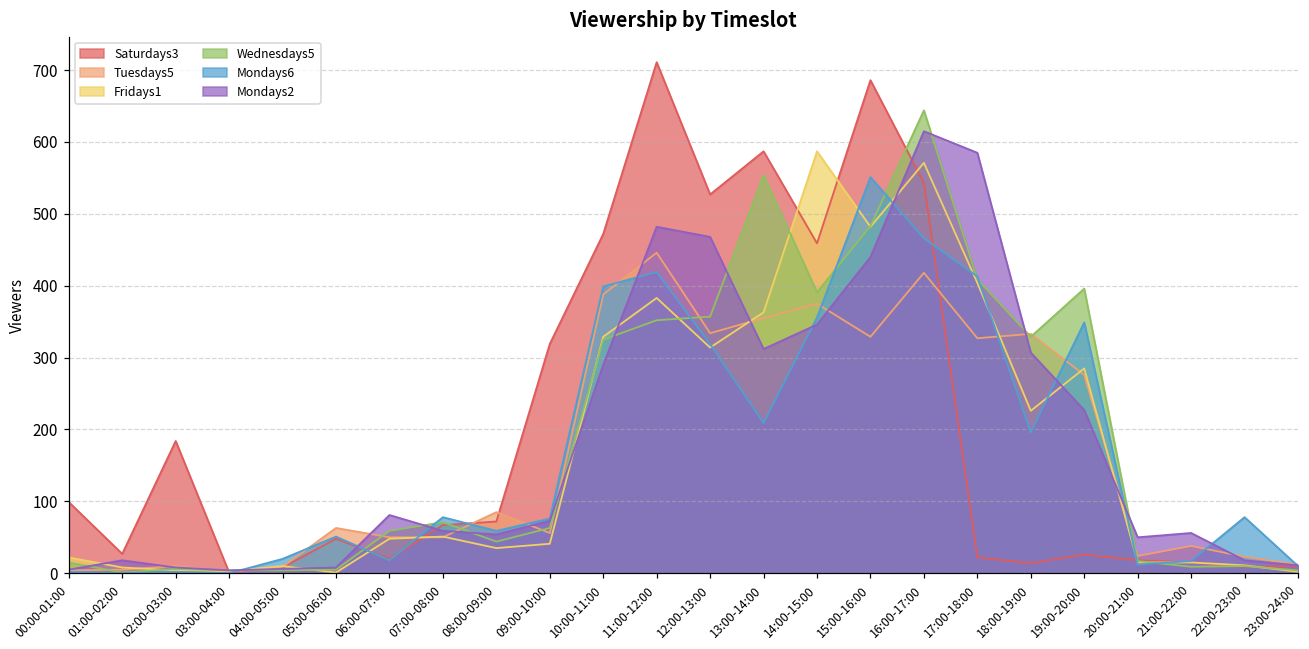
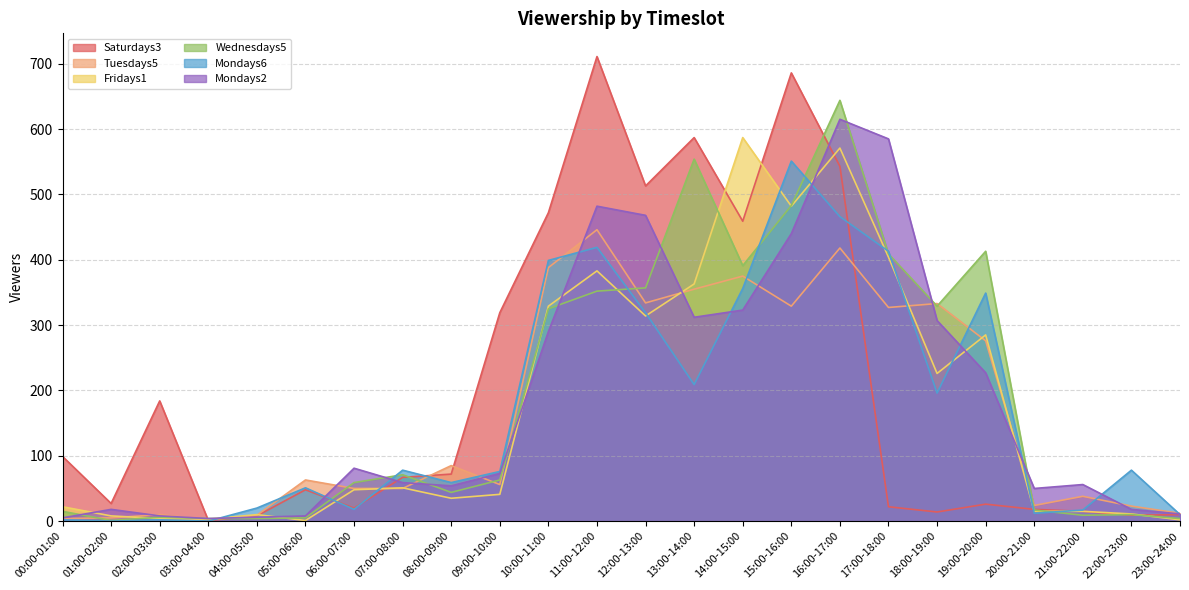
  {
    "Saturdays3": {
      "00:00-01:00": 100,
      "01:00-02:00": 30,
      "02:00-03:00": 180,
      "07:00-08:00": 70,
      "08:00-09:00": 70,
      "09:00-10:00": 320,
      "10:00-11:00": 470,
      "11:00-12:00": 710,
-     "12:00-13:00": 530,
+     "12:00-13:00": 510,
      "13:00-14:00": 590,
      "14:00-15:00": 460,
      "15:00-16:00": 690,
      "16:00-17:00": 540,
      "17:00-18:00": 20,
      "18:00-19:00": 10,
      "19:00-20:00": 30
    },
    "Wednesdays5": {
      "00:00-01:00": 20,
      "06:00-07:00": 60,
      "07:00-08:00": 70,
      "08:00-09:00": 40,
      "09:00-10:00": 60,
      "10:00-11:00": 330,
      "11:00-12:00": 350,
      "12:00-13:00": 360,
      "13:00-14:00": 550,
      "14:00-15:00": 390,
      "16:00-17:00": 640,
      "17:00-18:00": 410,
      "18:00-19:00": 330,
-     "19:00-20:00": 400,
+     "19:00-20:00": 410,
      "21:00-22:00": 10
    },
    "Mondays6": {
      "04:00-05:00": 20,
      "07:00-08:00": 80,
      "08:00-09:00": 60,
      "10:00-11:00": 400,
      "11:00-12:00": 420,
      "12:00-13:00": 320,
      "13:00-14:00": 210,
      "14:00-15:00": 360,
      "15:00-16:00": 550,
      "16:00-17:00": 470,
      "17:00-18:00": 410,
      "18:00-19:00": 200,
      "19:00-20:00": 350,
      "22:00-23:00": 80
    },
    "Mondays2": {
      "01:00-02:00": 20,
      "06:00-07:00": 80,
      "07:00-08:00": 60,
      "08:00-09:00": 50,
      "10:00-11:00": 290,
      "11:00-12:00": 480,
      "12:00-13:00": 470,
      "13:00-14:00": 310,
-     "14:00-15:00": 350,
+     "14:00-15:00": 320,
      "15:00-16:00": 440,
      "16:00-17:00": 620,
      "17:00-18:00": 590,
      "18:00-19:00": 310,
      "19:00-20:00": 230,
      "20:00-21:00": 50,
      "21:00-22:00": 60,
      "22:00-23:00": 20
    }
  }
